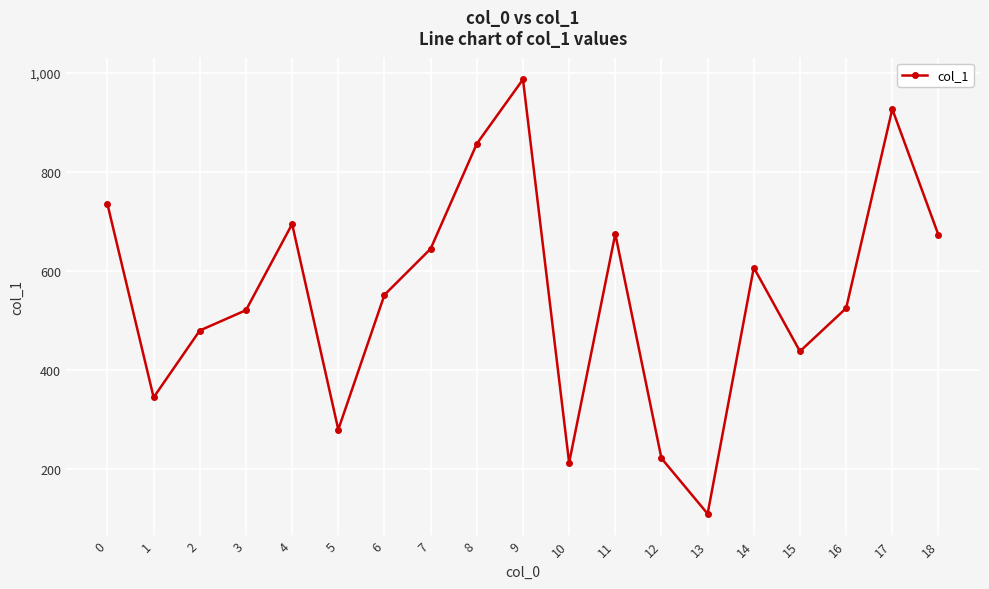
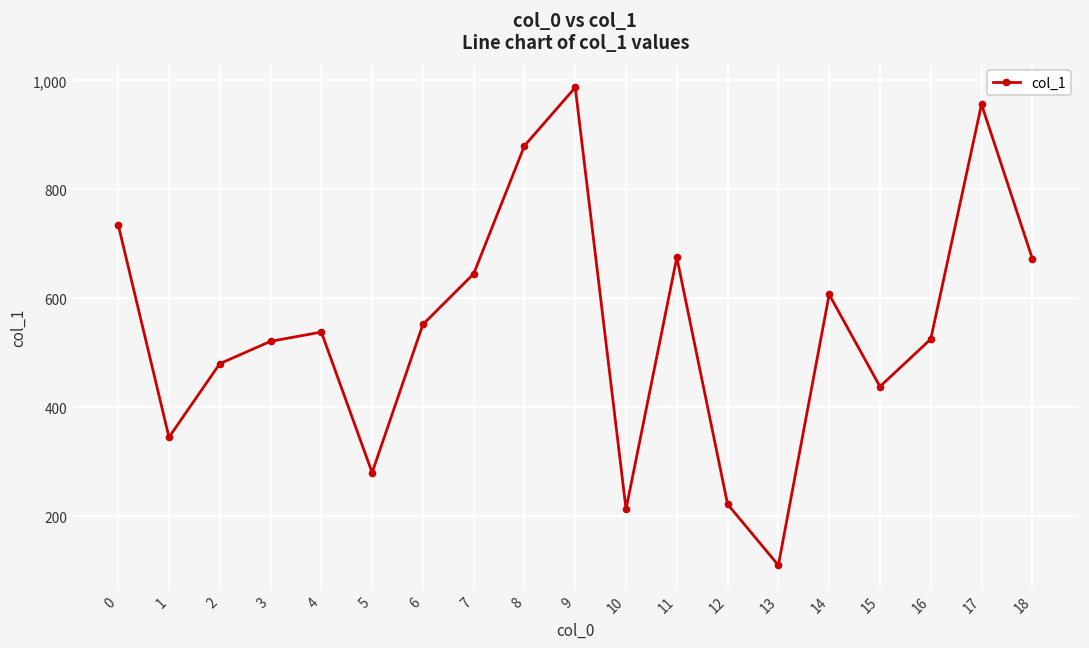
  {
    "0": 740,
    "1": 350,
    "2": 480,
    "3": 520,
-   "4": 700,
+   "4": 540,
    "5": 280,
    "6": 550,
    "7": 650,
-   "8": 860,
+   "8": 880,
    "9": 990,
    "10": 210,
    "11": 680,
    "12": 220,
    "13": 110,
    "14": 610,
    "15": 440,
    "16": 530,
-   "17": 930,
+   "17": 960,
    "18": 670
  }
